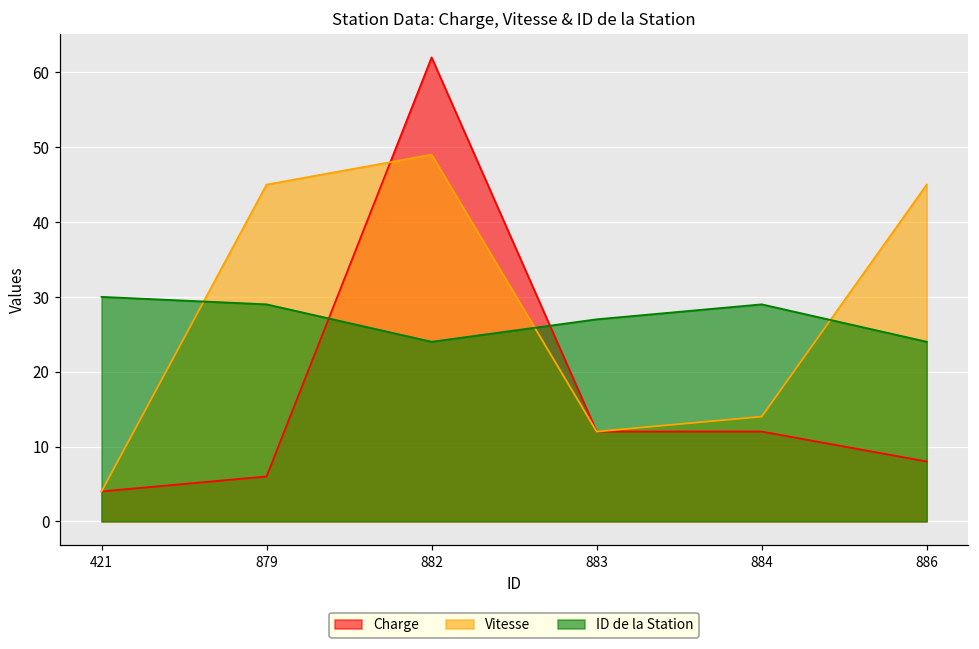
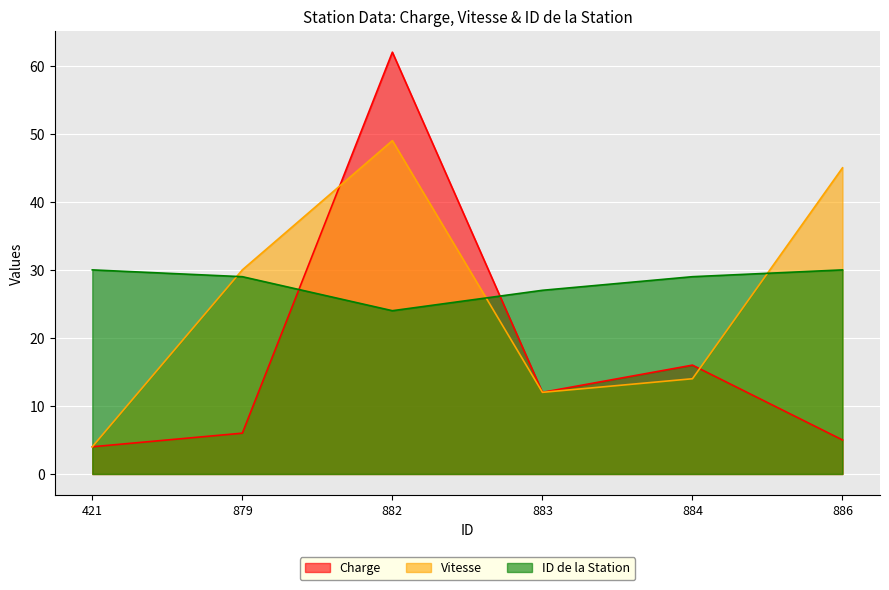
  {
    "Charge": {
      "879": 6,
      "882": 62,
-     "884": 12,
-     "886": 8
+     "884": 16,
+     "886": 5
    },
    "Vitesse": {
-     "879": 45,
+     "879": 30,
      "882": 49,
      "884": 14,
      "886": 45
    },
    "ID de la Station": {
      "421": 30,
      "879": 29,
      "882": 24,
      "883": 27,
      "884": 29,
-     "886": 24
+     "886": 30
    }
  }
